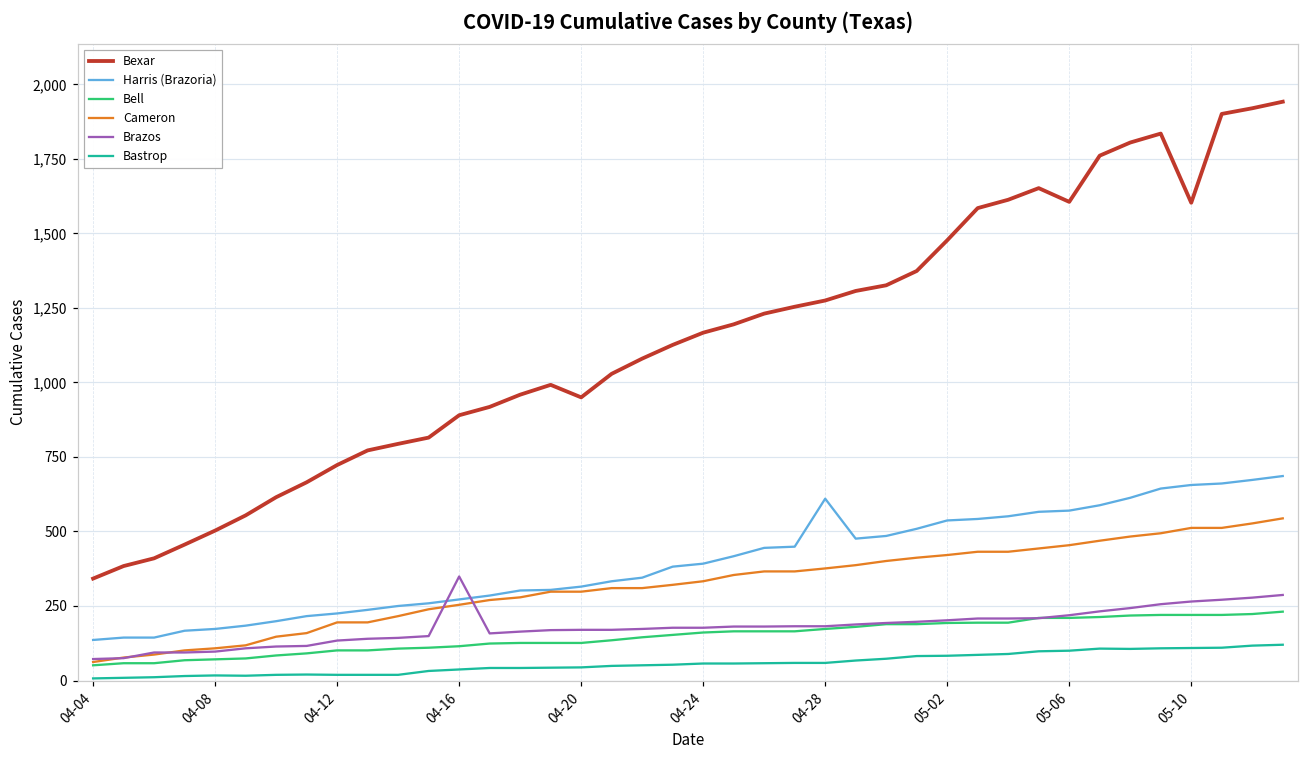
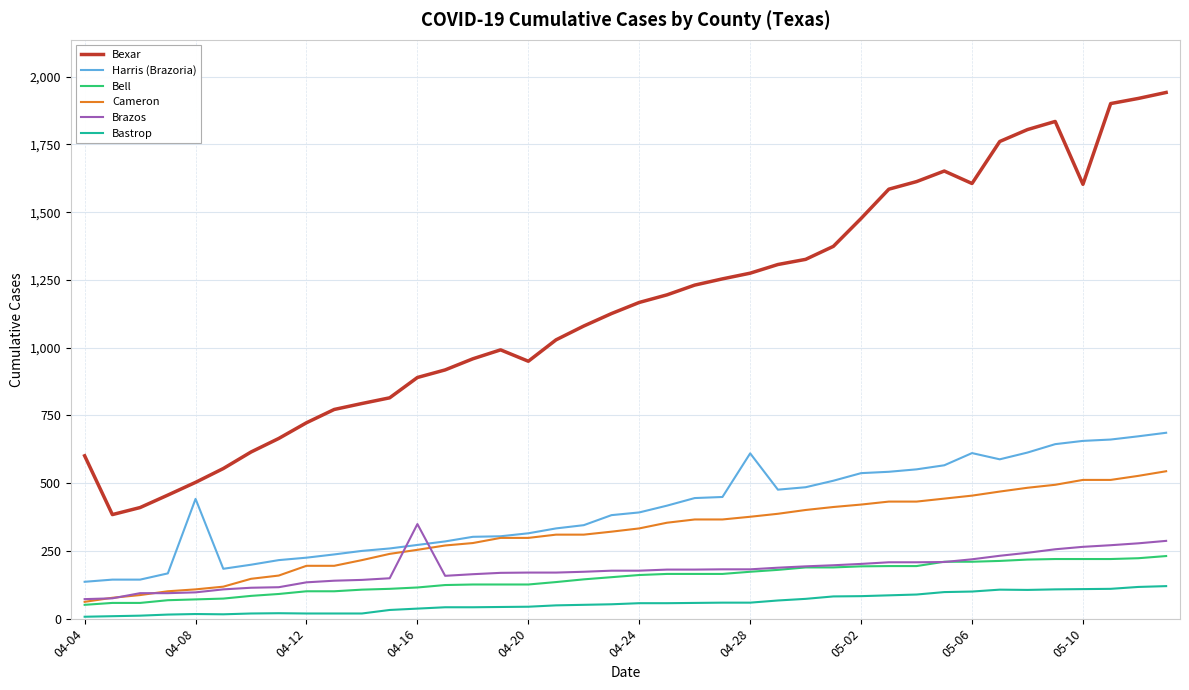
  {
    "Bexar": {
-     "04-04": "340",
+     "04-04": "600",
      "04-08": "500",
      "04-12": "720",
      "04-16": "890",
      "04-20": "950",
      "04-24": "1,170",
      "04-28": "1,280",
      "05-02": "1,480",
      "05-06": "1,610",
      "05-10": "1,600"
    },
    "Harris (Brazoria)": {
      "04-04": "140",
-     "04-08": "170",
+     "04-08": "440",
      "04-12": "230",
      "04-16": "270",
      "04-20": "320",
      "04-24": "390",
      "04-28": "610",
      "05-02": "540",
-     "05-06": "570",
+     "05-06": "610",
      "05-10": "660"
    },
    "Cameron": {
      "04-04": "60",
      "04-08": "110",
      "04-12": "200",
      "04-16": "250",
      "04-20": "300",
      "04-24": "330",
      "04-28": "380",
      "05-02": "420",
      "05-06": "450",
      "05-10": "510"
    },
    "Brazos": {
      "04-04": "70",
      "04-08": "100",
      "04-12": "130",
      "04-16": "350",
      "04-20": "170",
      "04-24": "180",
      "05-10": "270"
    }
  }
